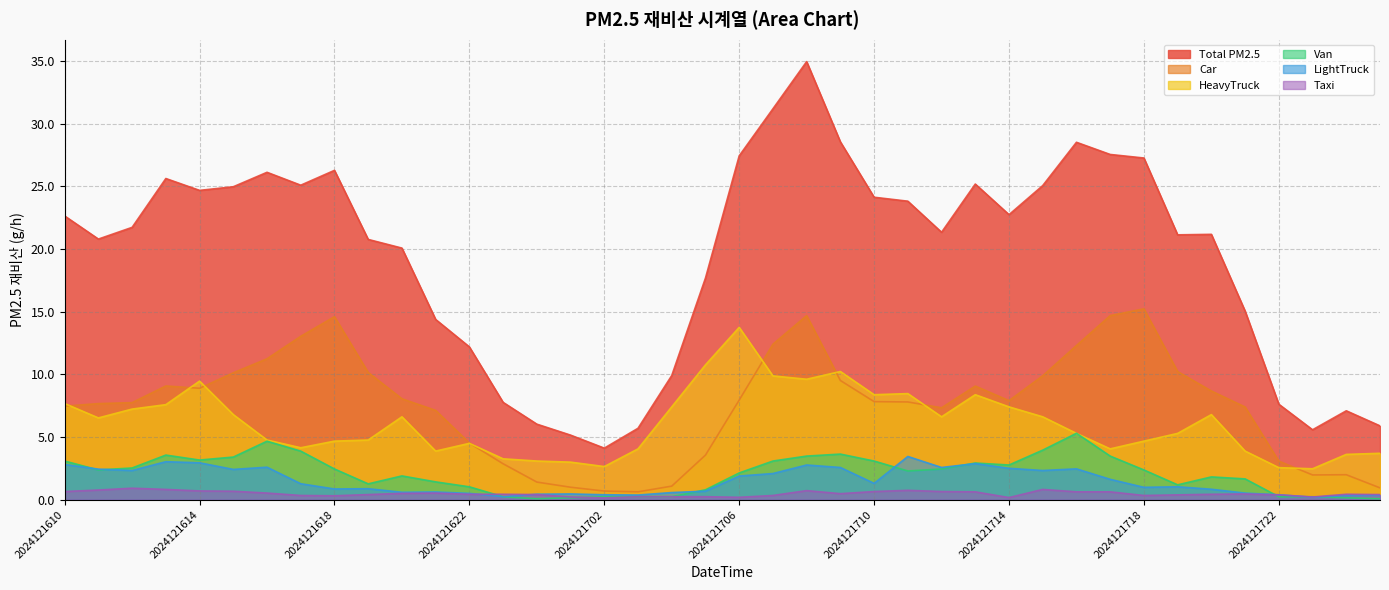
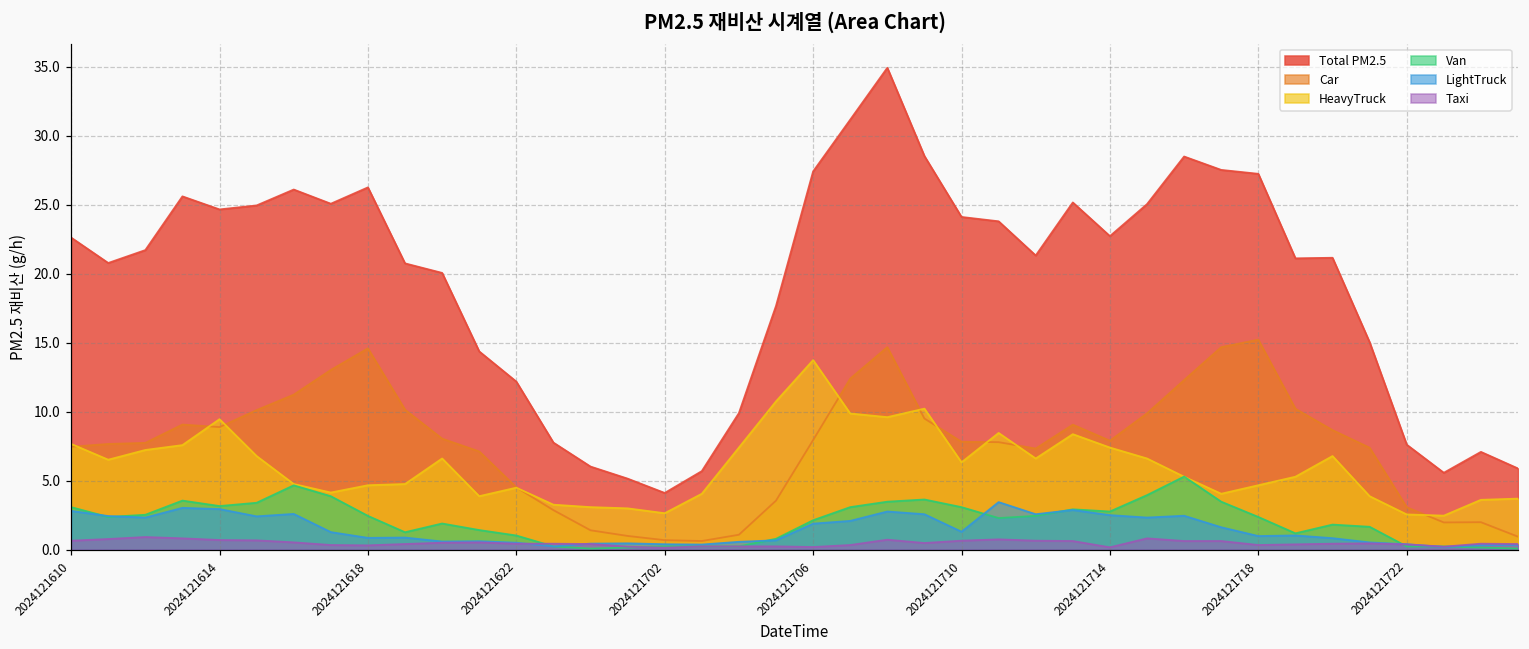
  {
    "HeavyTruck": {
      "2024121610": 7.7,
      "2024121614": 9.5,
      "2024121618": 4.7,
      "2024121702": 2.6,
      "2024121706": 13.7,
-     "2024121710": 8.4,
+     "2024121710": 6.3,
      "2024121714": 7.4,
      "2024121718": 4.7,
      "2024121722": 2.6
    },
    "Van": {
      "2024121610": 3.1,
      "2024121614": 3.2,
      "2024121618": 2.5,
      "2024121622": 1.0,
      "2024121706": 2.1,
      "2024121710": 3.1,
      "2024121714": 2.8,
      "2024121718": 2.4
    },
    "LightTruck": {
      "2024121610": 2.8,
      "2024121614": 2.9,
      "2024121618": 0.9,
      "2024121706": 1.9,
      "2024121710": 1.3,
      "2024121714": 2.5,
      "2024121718": 1.0
    },
    "Taxi": {
      "2024121610": 0.7,
      "2024121614": 0.7,
      "2024121618": 0.3,
      "2024121706": 0.2,
      "2024121710": 0.7,
      "2024121714": 0.2,
      "2024121718": 0.3
    }
  }
